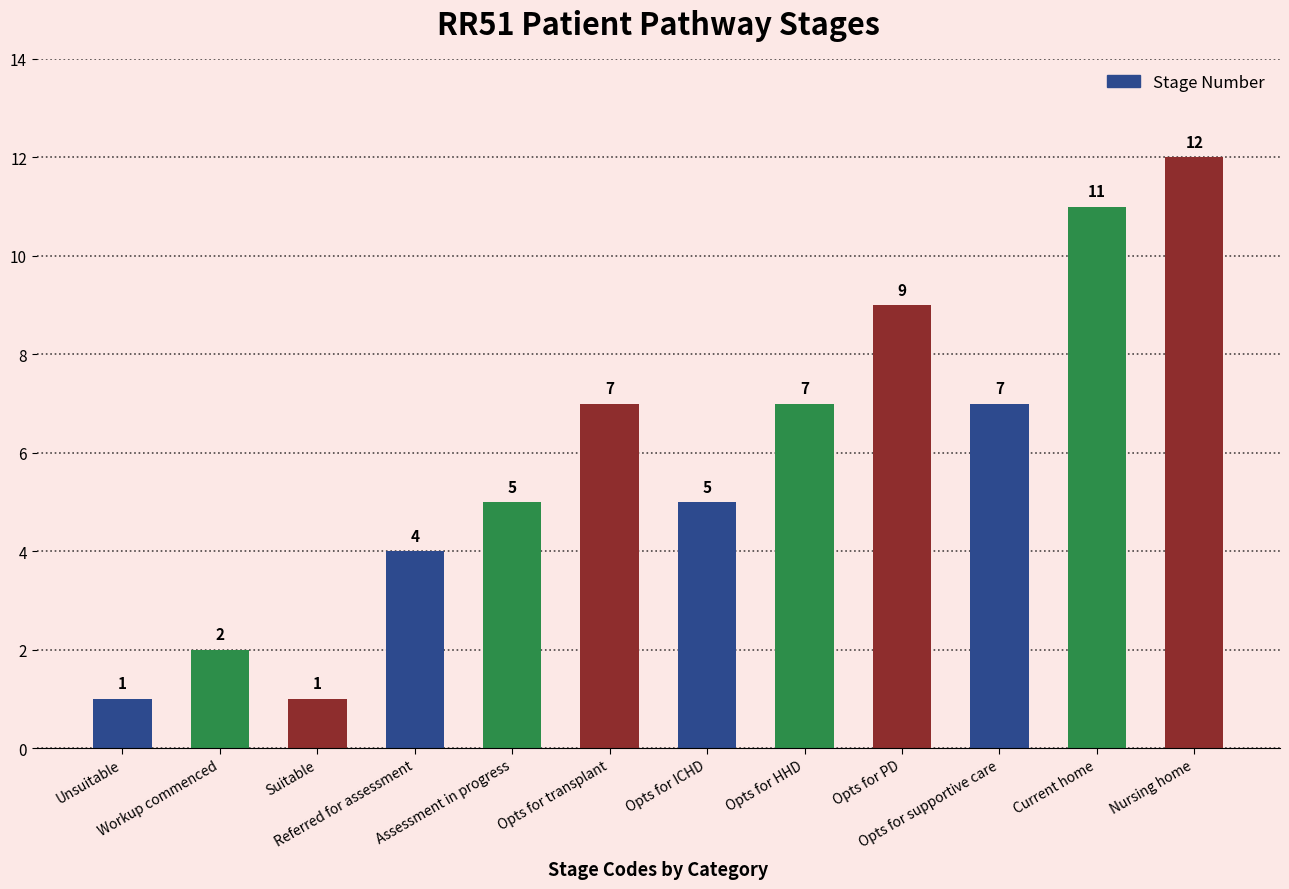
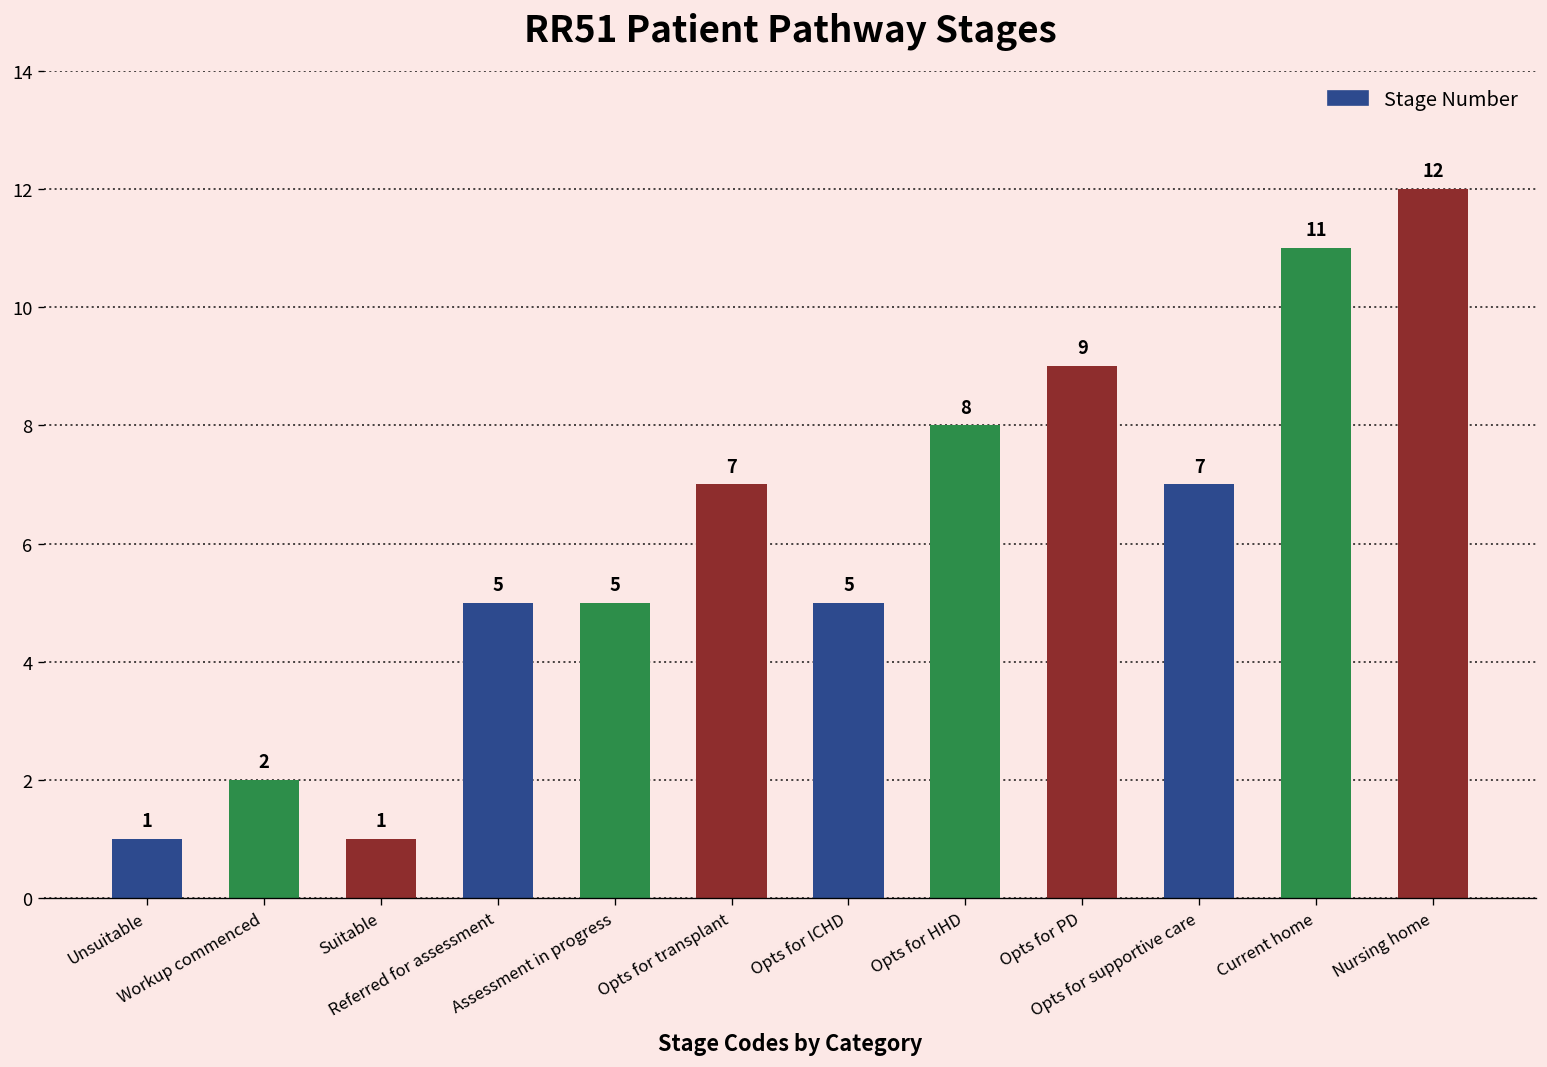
  {
    "Unsuitable": 1,
    "Workup commenced": 2,
    "Suitable": 1,
-   "Referred for assessment": 4,
+   "Referred for assessment": 5,
    "Assessment in progress": 5,
    "Opts for transplant": 7,
    "Opts for ICHD": 5,
-   "Opts for HHD": 7,
+   "Opts for HHD": 8,
    "Opts for PD": 9,
    "Opts for supportive care": 7,
    "Current home": 11,
    "Nursing home": 12
  }
